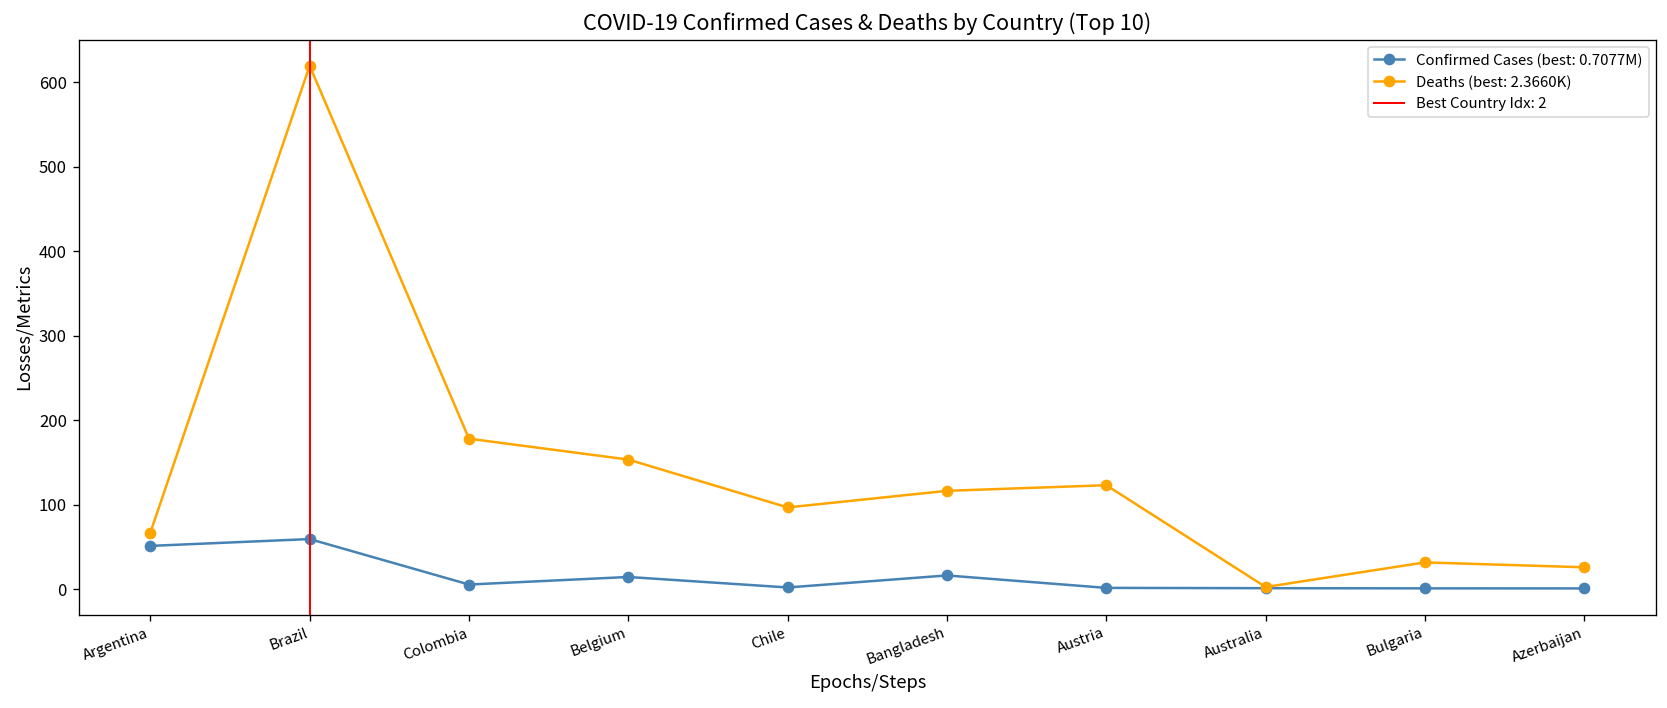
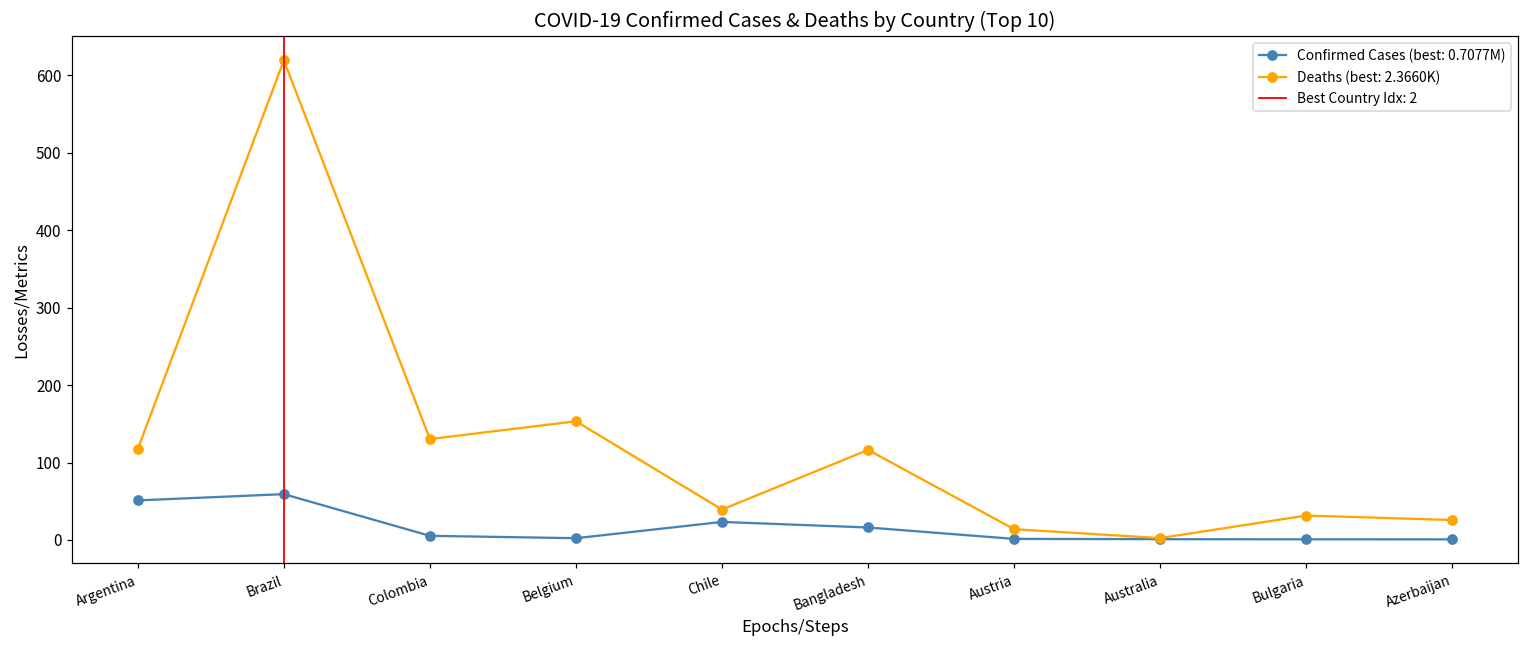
  {
    "Confirmed Cases (best: 0.7077M)": {
      "Argentina": 50,
      "Brazil": 60,
      "Colombia": 10,
-     "Belgium": 10,
-     "Chile": 0,
+     "Belgium": 0,
+     "Chile": 20,
      "Bangladesh": 20,
      "Austria": 0,
      "Bulgaria": 0,
      "Azerbaijan": 0
    },
    "Deaths (best: 2.3660K)": {
-     "Argentina": 70,
+     "Argentina": 120,
      "Brazil": 620,
-     "Colombia": 180,
+     "Colombia": 130,
      "Belgium": 150,
-     "Chile": 100,
+     "Chile": 40,
      "Bangladesh": 120,
-     "Austria": 120,
+     "Austria": 10,
      "Bulgaria": 30,
      "Azerbaijan": 30
    }
  }
